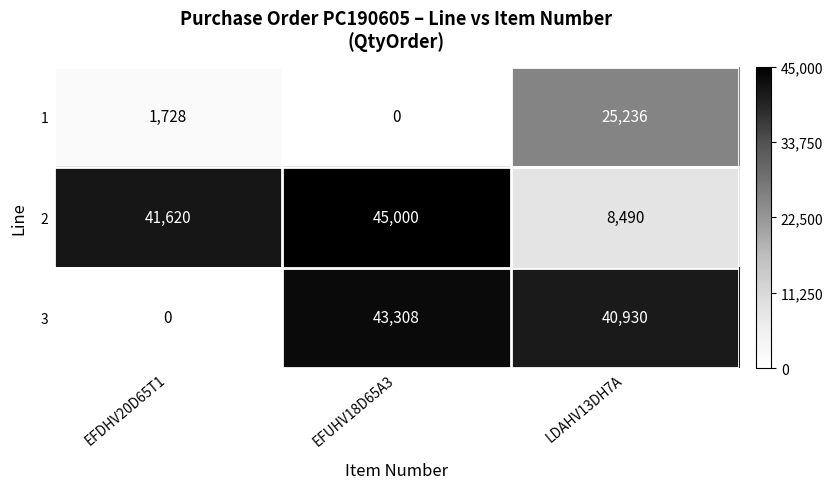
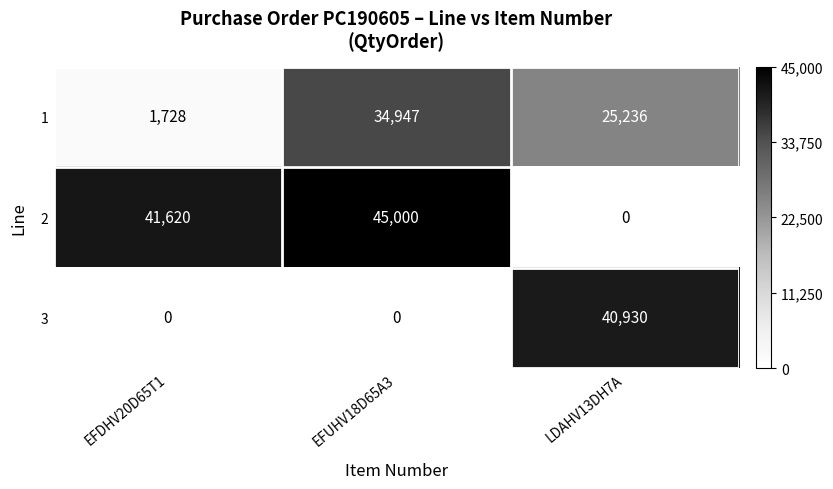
  {
    "1": {
      "EFDHV20D65T1": "1,728",
-     "EFUHV18D65A3": "0",
+     "EFUHV18D65A3": "34,947",
      "LDAHV13DH7A": "25,236"
    },
    "2": {
      "EFDHV20D65T1": "41,620",
      "EFUHV18D65A3": "45,000",
-     "LDAHV13DH7A": "8,490"
+     "LDAHV13DH7A": "0"
    },
    "3": {
      "EFDHV20D65T1": "0",
-     "EFUHV18D65A3": "43,308",
+     "EFUHV18D65A3": "0",
      "LDAHV13DH7A": "40,930"
    }
  }
